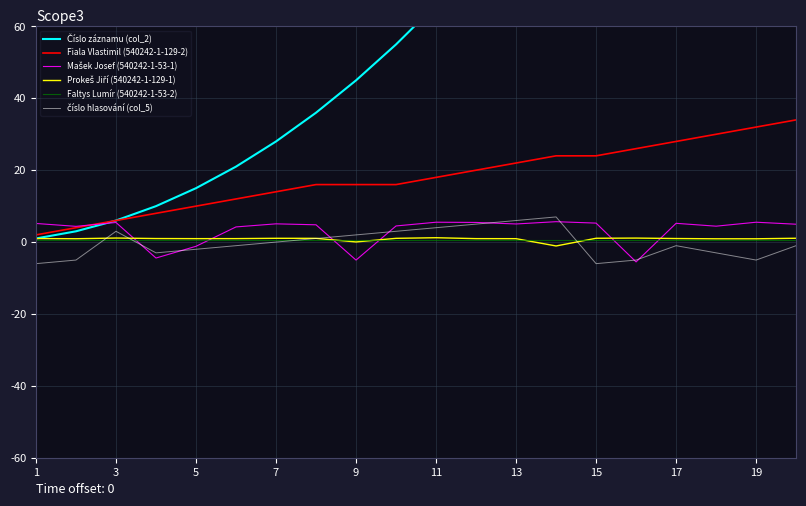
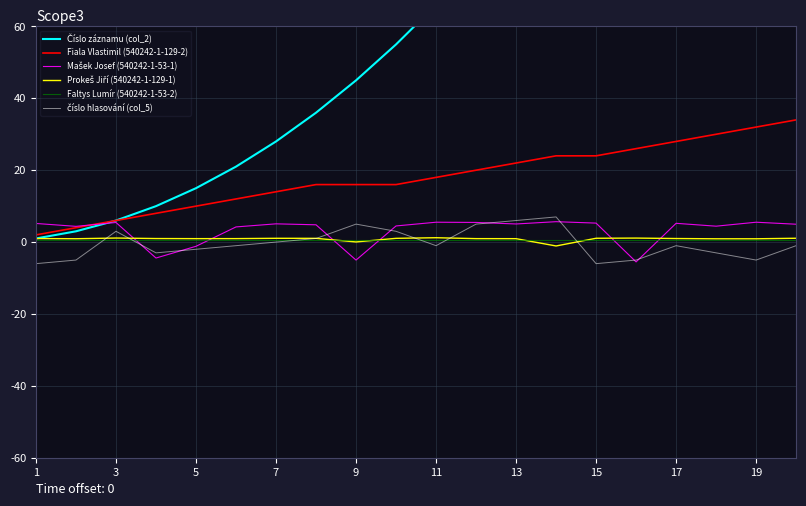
  {
    "Číslo záznamu (col_2)": {
      "5": 15,
      "7": 28,
      "9": 45
    },
    "Fiala Vlastimil (540242-1-129-2)": {
      "1": 2,
      "5": 10,
      "7": 14,
      "9": 16,
      "11": 18,
      "13": 22,
      "15": 24,
      "17": 28,
      "19": 32
    },
    "Mašek Josef (540242-1-53-1)": {
      "1": 5,
      "5": -1,
      "7": 5,
      "9": -5,
      "11": 6,
      "13": 5,
      "15": 5,
      "17": 5,
      "19": 6
    },
    "Prokeš Jiří (540242-1-129-1)": {
      "11": 1
    },
    "Faltys Lumír (540242-1-53-2)": {
      "11": 1
    },
    "číslo hlasování (col_5)": {
      "1": -6,
      "3": 3,
      "5": -2,
-     "9": 2,
-     "11": 4,
+     "9": 5,
+     "11": -1,
      "13": 6,
      "15": -6,
      "17": -1,
      "19": -5
    }
  }
